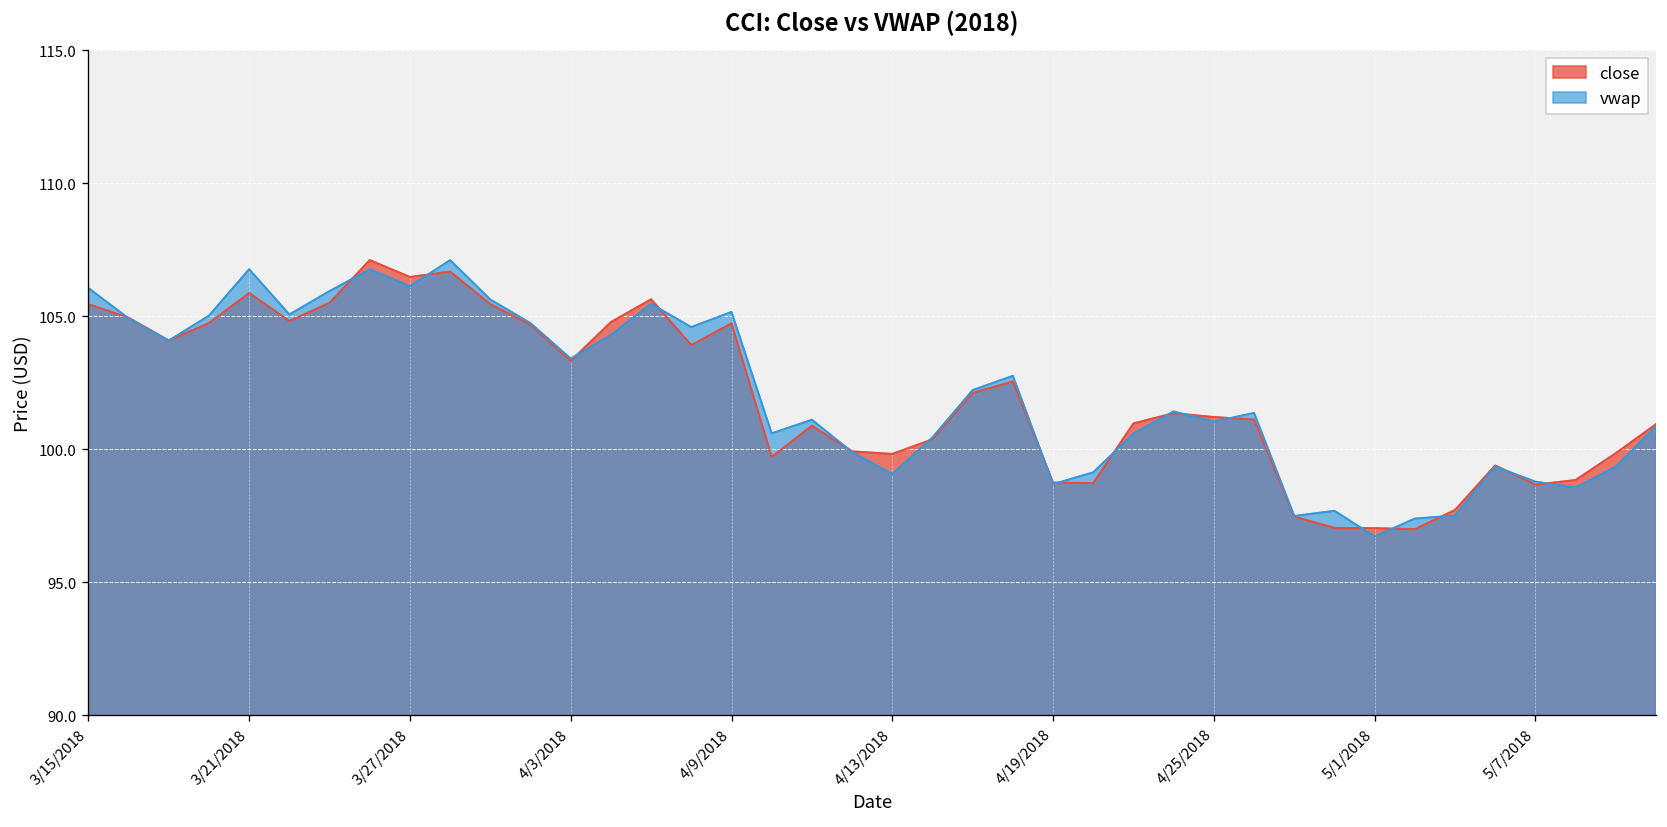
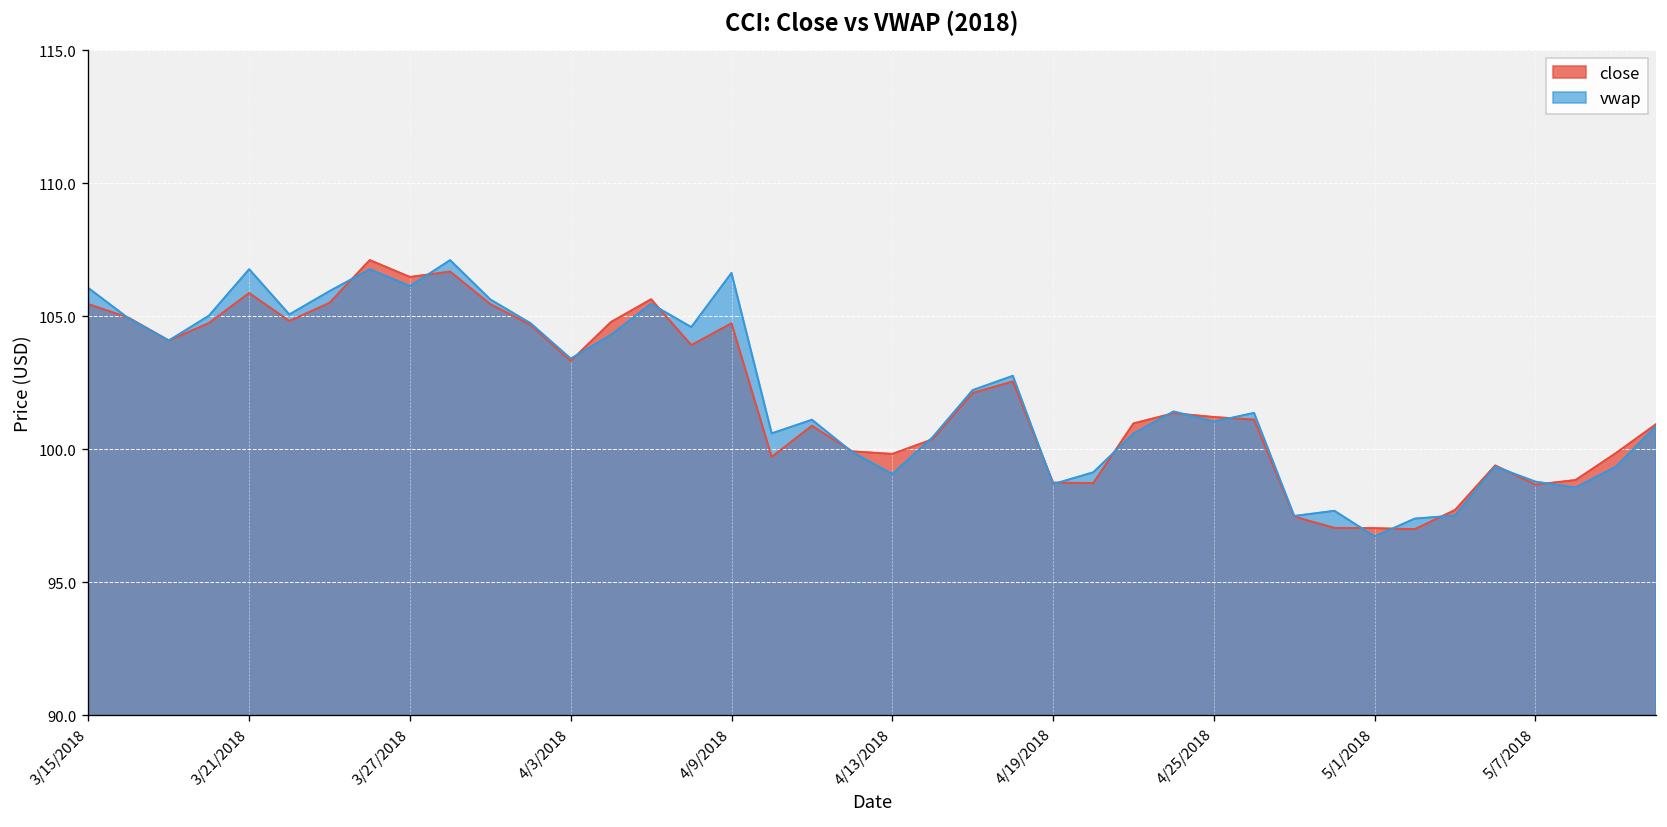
  {
    "close": {
      "3/15/2018": 105.5,
      "3/21/2018": 105.9,
      "3/27/2018": 106.5,
      "4/9/2018": 104.7,
      "4/13/2018": 99.8,
      "4/25/2018": 101.2,
      "5/1/2018": 97.0
    },
    "vwap": {
      "3/15/2018": 106.1,
      "3/21/2018": 106.8,
      "3/27/2018": 106.1,
-     "4/9/2018": 105.2,
+     "4/9/2018": 106.6,
      "4/13/2018": 99.1,
      "4/25/2018": 101.0,
      "5/1/2018": 96.7
    }
  }
